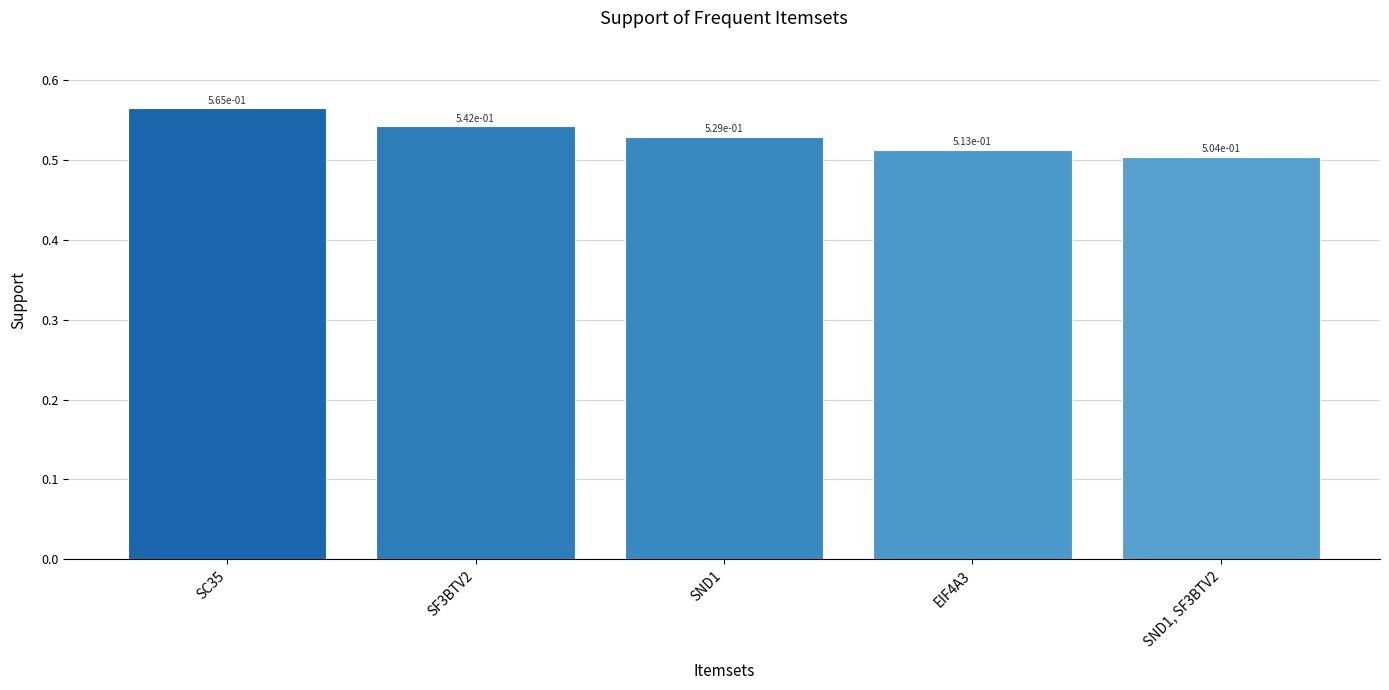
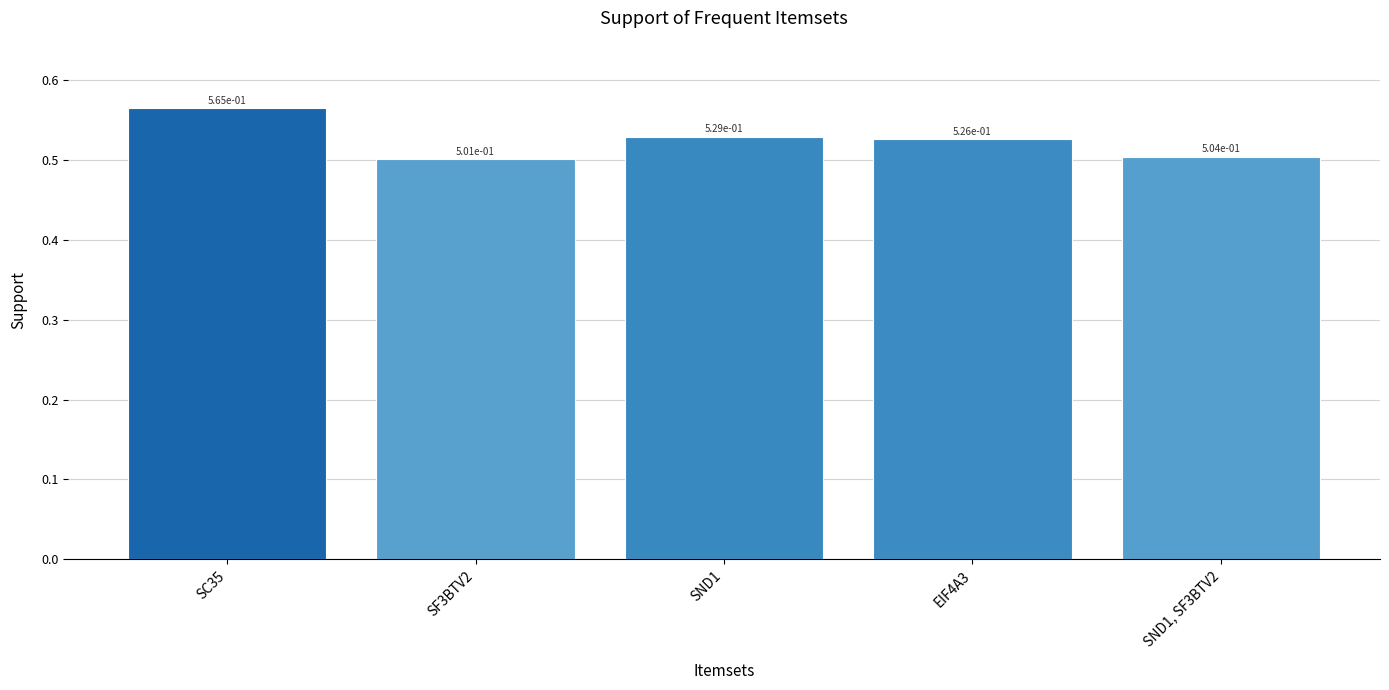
  {
    "SC35": "5.65e-01",
-   "SF3BTV2": "5.42e-01",
+   "SF3BTV2": "5.01e-01",
    "SND1": "5.29e-01",
-   "EIF4A3": "5.13e-01",
+   "EIF4A3": "5.26e-01",
    "SND1, SF3BTV2": "5.04e-01"
  }
